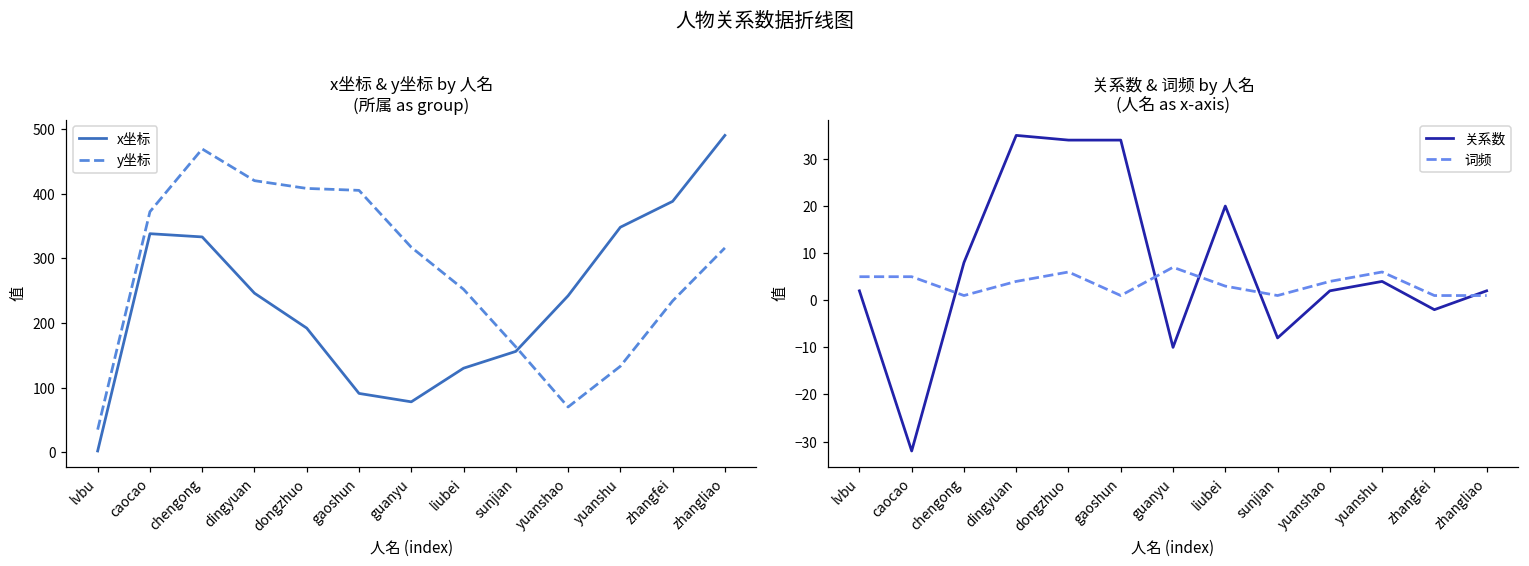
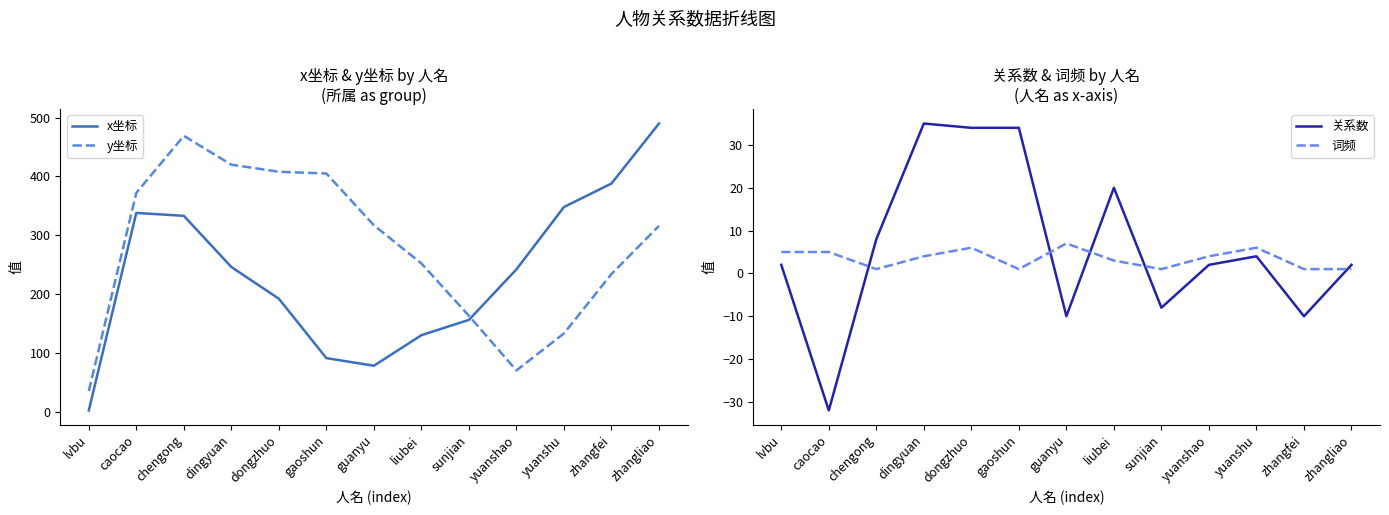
  {
    "关系数 & 词频 by 人名 (人名 as x-axis)": {
      "关系数": {
        "lvbu": 2,
        "caocao": -32,
        "chengong": 8,
        "dingyuan": 35,
        "dongzhuo": 34,
        "gaoshun": 34,
        "guanyu": -10,
        "liubei": 20,
        "sunjian": -8,
        "yuanshao": 2,
        "yuanshu": 4,
-       "zhangfei": -2,
+       "zhangfei": -10,
        "zhangliao": 2
      },
      "词频": {
        "lvbu": 5,
        "caocao": 5,
        "chengong": 1,
        "dingyuan": 4,
        "dongzhuo": 6,
        "gaoshun": 1,
        "guanyu": 7,
        "liubei": 3,
        "sunjian": 1,
        "yuanshao": 4,
        "yuanshu": 6,
        "zhangfei": 1,
        "zhangliao": 1
      }
    }
  }
